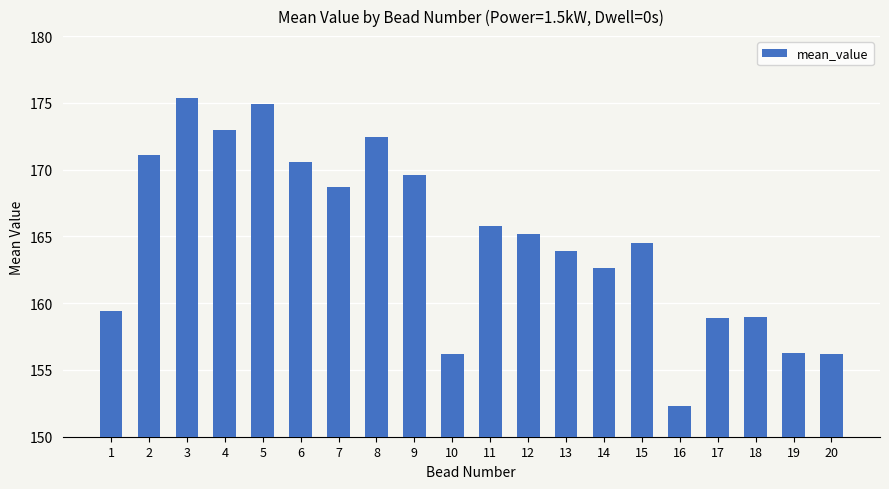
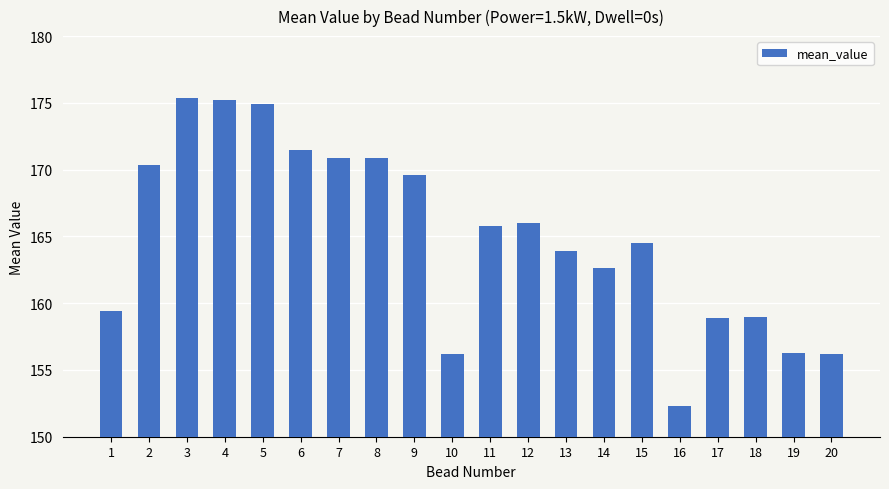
  {
    "1": 159.4,
-   "2": 171.1,
+   "2": 170.3,
    "3": 175.4,
-   "4": 173.0,
+   "4": 175.2,
    "5": 174.9,
-   "6": 170.6,
-   "7": 168.7,
-   "8": 172.5,
+   "6": 171.5,
+   "7": 170.8,
+   "8": 170.9,
    "9": 169.6,
    "10": 156.2,
    "11": 165.8,
-   "12": 165.2,
+   "12": 166.0,
    "13": 163.9,
    "14": 162.6,
    "15": 164.5,
    "16": 152.3,
    "17": 158.9,
    "18": 158.9,
    "19": 156.3,
    "20": 156.2
  }
